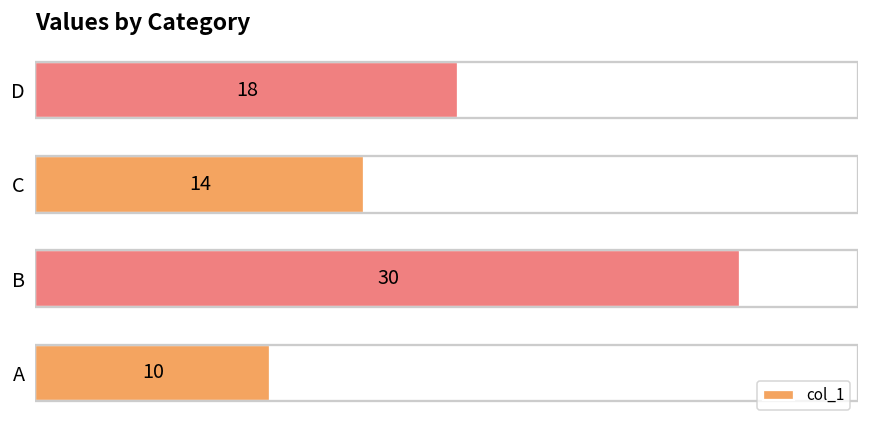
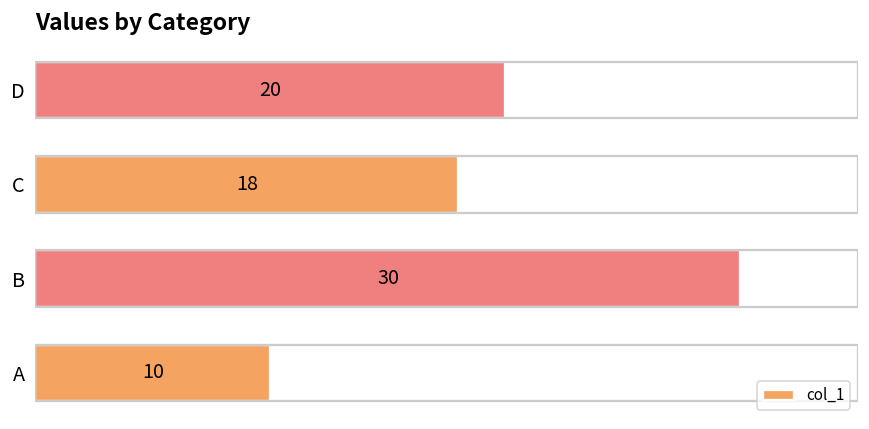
  {
-   "D": 18,
-   "C": 14,
+   "D": 20,
+   "C": 18,
    "B": 30,
    "A": 10
  }
